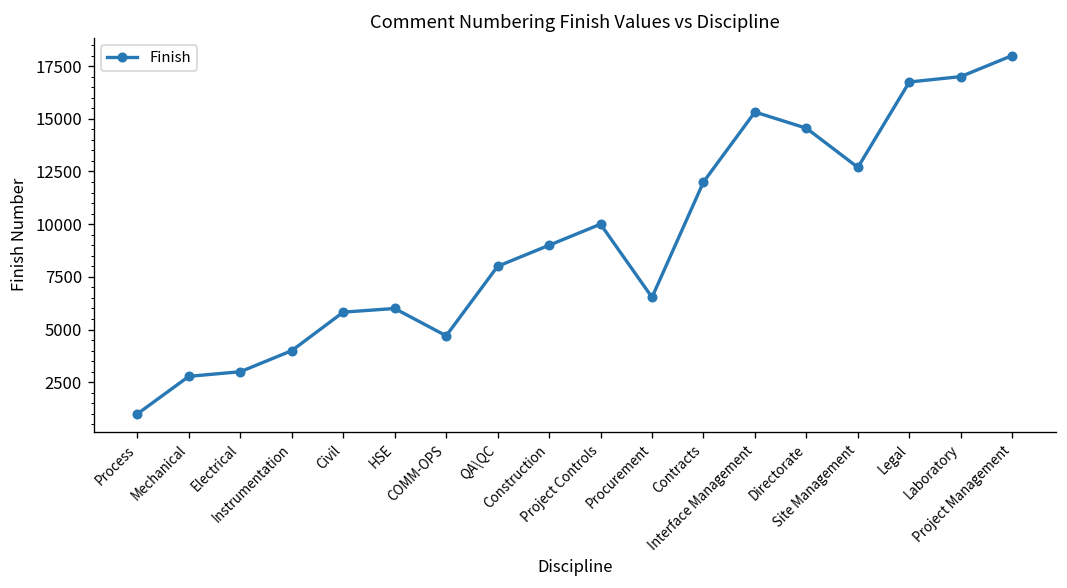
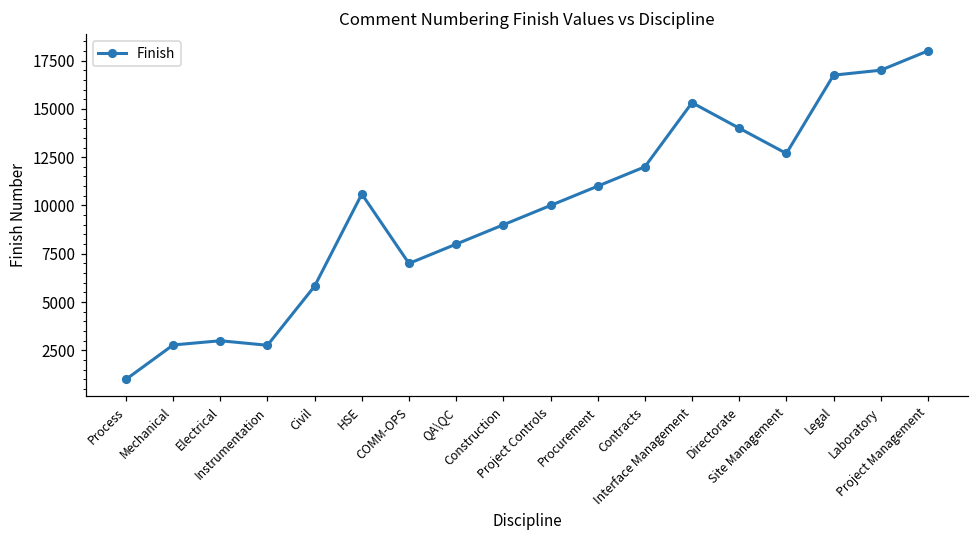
  {
    "Process": 1000,
    "Mechanical": 2800,
    "Electrical": 3000,
-   "Instrumentation": 4000,
+   "Instrumentation": 2800,
    "Civil": 5800,
-   "HSE": 6000,
-   "COMM-OPS": 4700,
+   "HSE": 10600,
+   "COMM-OPS": 7000,
    "QA\\QC": 8000,
    "Construction": 9000,
    "Project Controls": 10000,
-   "Procurement": 6500,
+   "Procurement": 11000,
    "Contracts": 12000,
    "Interface Management": 15300,
-   "Directorate": 14600,
+   "Directorate": 14000,
    "Site Management": 12700,
    "Legal": 16700,
    "Laboratory": 17000,
    "Project Management": 18000
  }
